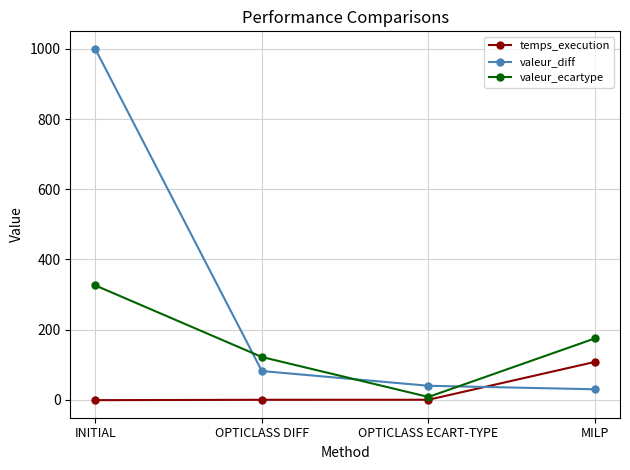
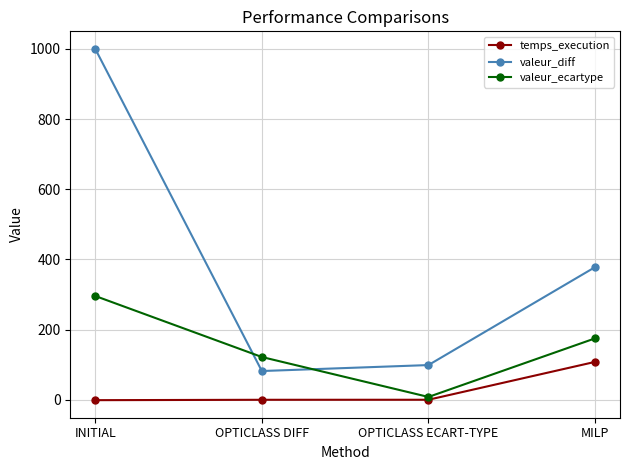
  {
    "temps_execution": {
      "INITIAL": 0,
      "OPTICLASS DIFF": 0,
      "OPTICLASS ECART-TYPE": 0,
      "MILP": 110
    },
    "valeur_diff": {
      "INITIAL": 1000,
      "OPTICLASS DIFF": 80,
-     "OPTICLASS ECART-TYPE": 40,
-     "MILP": 30
+     "OPTICLASS ECART-TYPE": 100,
+     "MILP": 380
    },
    "valeur_ecartype": {
-     "INITIAL": 330,
+     "INITIAL": 300,
      "OPTICLASS DIFF": 120,
      "OPTICLASS ECART-TYPE": 10,
      "MILP": 180
    }
  }
